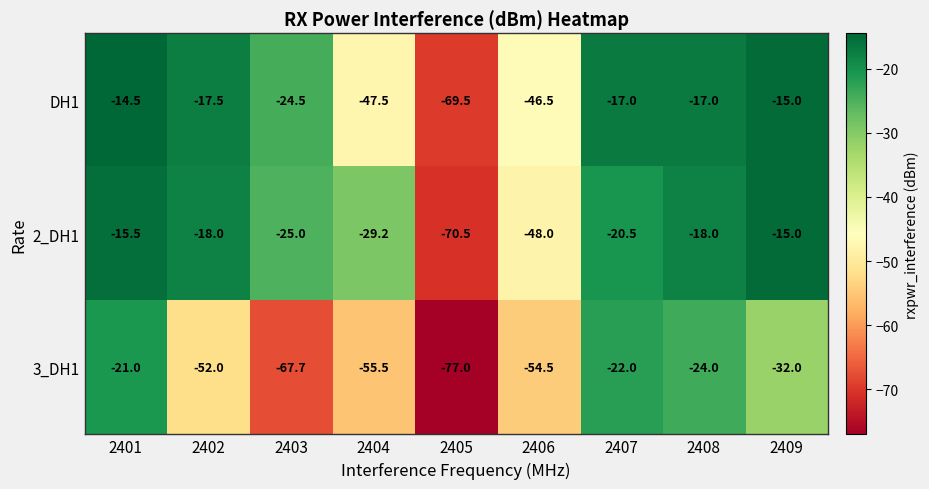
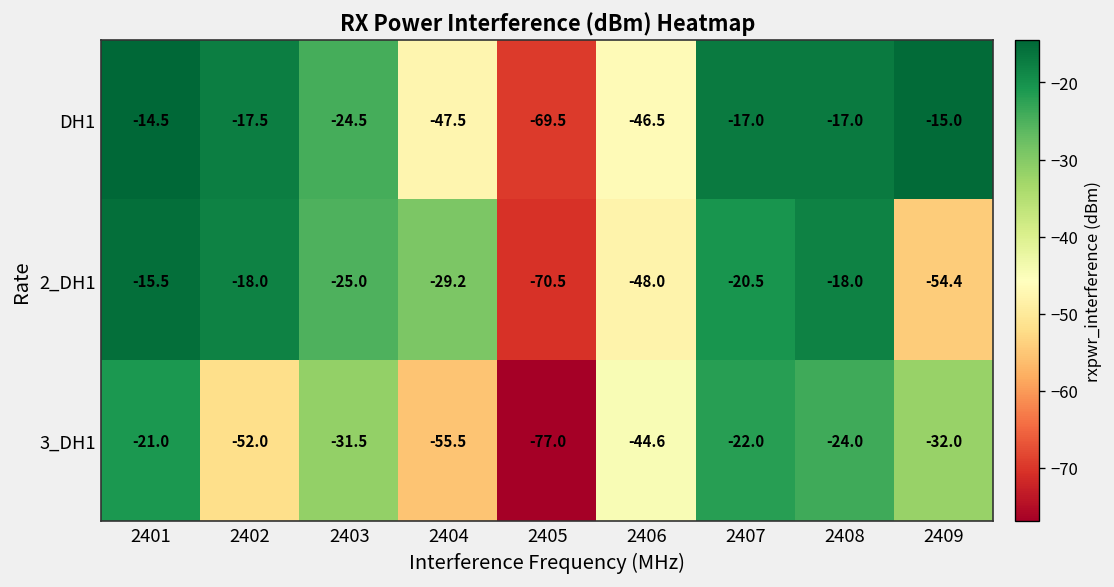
  {
    "DH1": {
      "2401": -14.5,
      "2402": -17.5,
      "2403": -24.5,
      "2404": -47.5,
      "2405": -69.5,
      "2406": -46.5,
      "2407": -17.0,
      "2408": -17.0,
      "2409": -15.0
    },
    "2_DH1": {
      "2401": -15.5,
      "2402": -18.0,
      "2403": -25.0,
      "2404": -29.2,
      "2405": -70.5,
      "2406": -48.0,
      "2407": -20.5,
      "2408": -18.0,
-     "2409": -15.0
+     "2409": -54.4
    },
    "3_DH1": {
      "2401": -21.0,
      "2402": -52.0,
-     "2403": -67.7,
+     "2403": -31.5,
      "2404": -55.5,
      "2405": -77.0,
-     "2406": -54.5,
+     "2406": -44.6,
      "2407": -22.0,
      "2408": -24.0,
      "2409": -32.0
    }
  }
